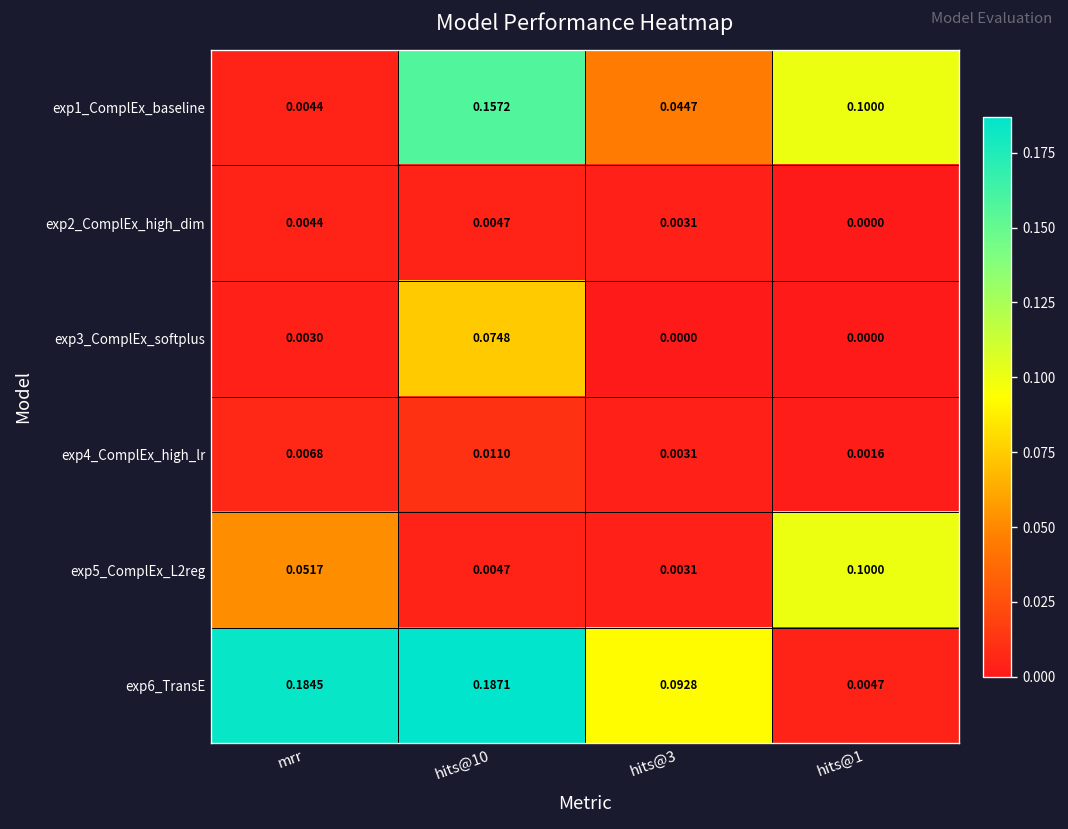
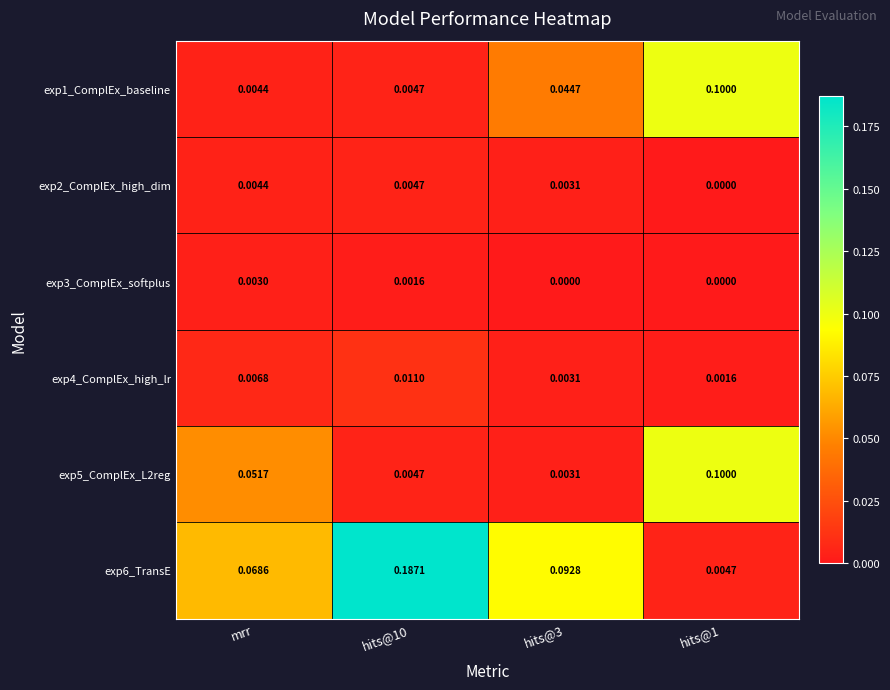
  {
    "exp1_ComplEx_baseline": {
      "mrr": 0.0044,
-     "hits@10": 0.1572,
+     "hits@10": 0.0047,
      "hits@3": 0.0447,
      "hits@1": 0.1000
    },
    "exp2_ComplEx_high_dim": {
      "mrr": 0.0044,
      "hits@10": 0.0047,
      "hits@3": 0.0031,
      "hits@1": 0.0000
    },
    "exp3_ComplEx_softplus": {
      "mrr": 0.0030,
-     "hits@10": 0.0748,
+     "hits@10": 0.0016,
      "hits@3": 0.0000,
      "hits@1": 0.0000
    },
    "exp4_ComplEx_high_lr": {
      "mrr": 0.0068,
      "hits@10": 0.0110,
      "hits@3": 0.0031,
      "hits@1": 0.0016
    },
    "exp5_ComplEx_L2reg": {
      "mrr": 0.0517,
      "hits@10": 0.0047,
      "hits@3": 0.0031,
      "hits@1": 0.1000
    },
    "exp6_TransE": {
-     "mrr": 0.1845,
+     "mrr": 0.0686,
      "hits@10": 0.1871,
      "hits@3": 0.0928,
      "hits@1": 0.0047
    }
  }
